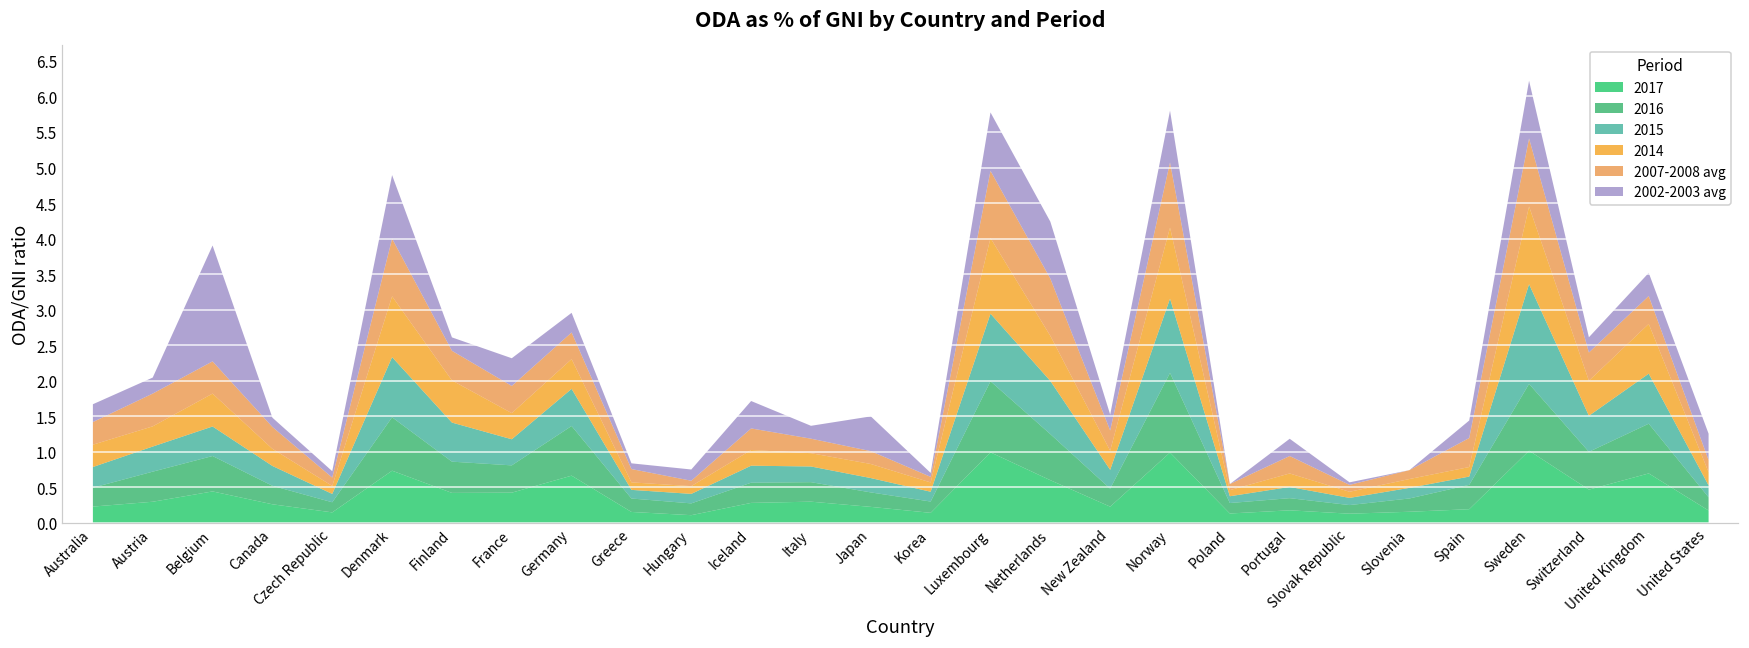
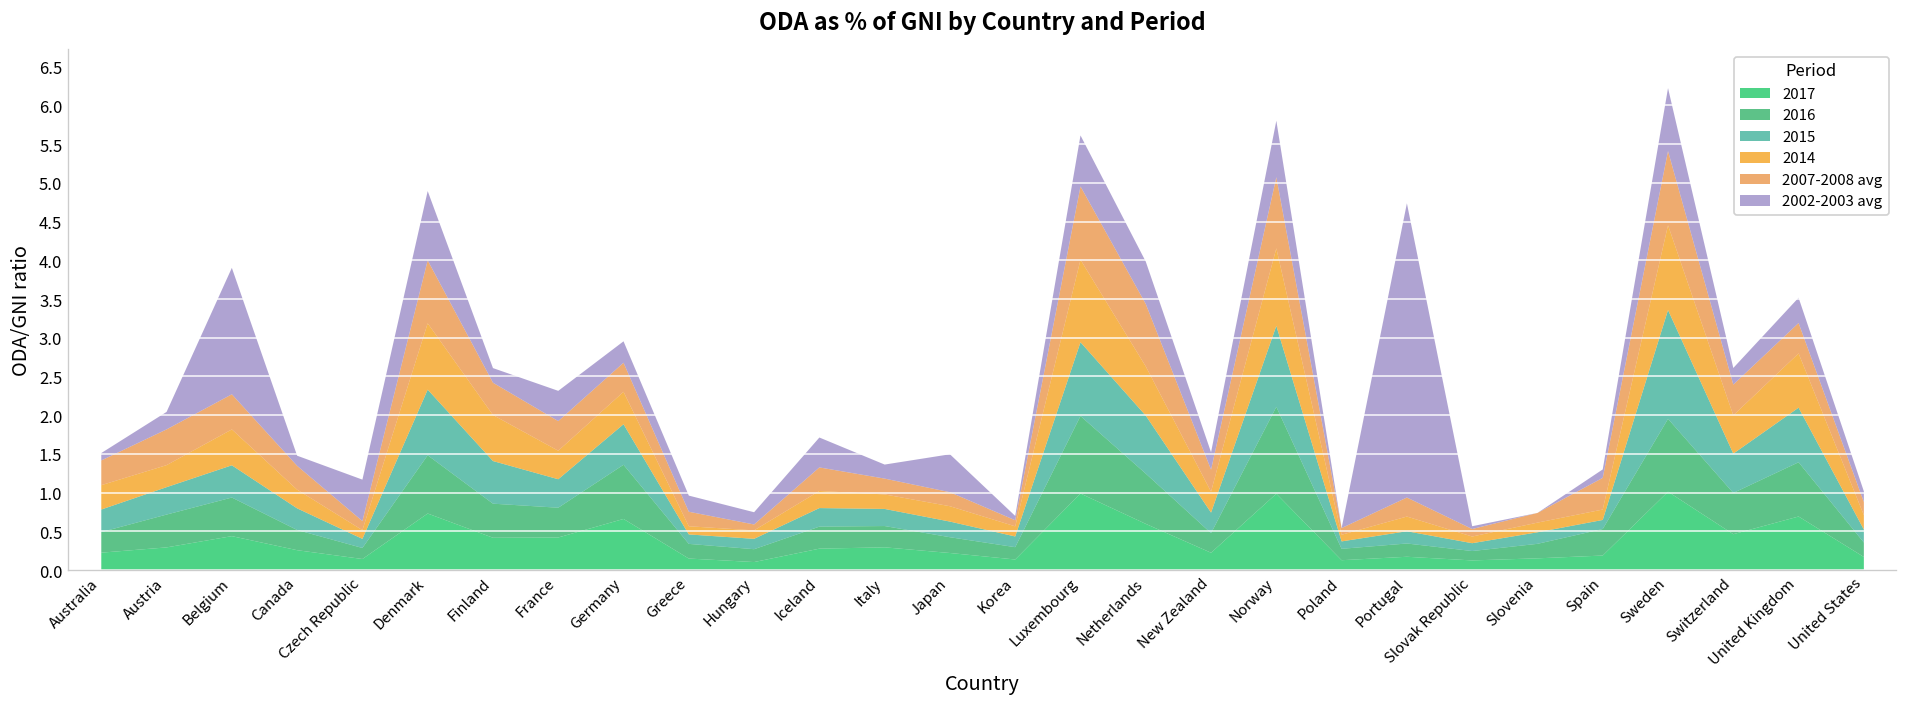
  {
    "2002-2003 avg": {
-     "Australia": 0.3,
+     "Australia": 0.1,
      "Austria": 0.2,
      "Belgium": 1.6,
      "Canada": 0.1,
-     "Czech Republic": 0.1,
+     "Czech Republic": 0.5,
      "Denmark": 0.9,
      "Finland": 0.2,
      "France": 0.4,
      "Germany": 0.3,
-     "Greece": 0.1,
+     "Greece": 0.2,
      "Hungary": 0.2,
      "Iceland": 0.4,
      "Italy": 0.2,
      "Japan": 0.5,
      "Korea": 0.1,
-     "Luxembourg": 0.8,
-     "Netherlands": 0.8,
+     "Luxembourg": 0.7,
+     "Netherlands": 0.5,
      "New Zealand": 0.2,
      "Norway": 0.7,
-     "Portugal": 0.2,
-     "Spain": 0.2,
+     "Portugal": 3.8,
+     "Spain": 0.1,
      "Sweden": 0.8,
      "Switzerland": 0.2,
      "United Kingdom": 0.3,
-     "United States": 0.4
+     "United States": 0.1
    }
  }
